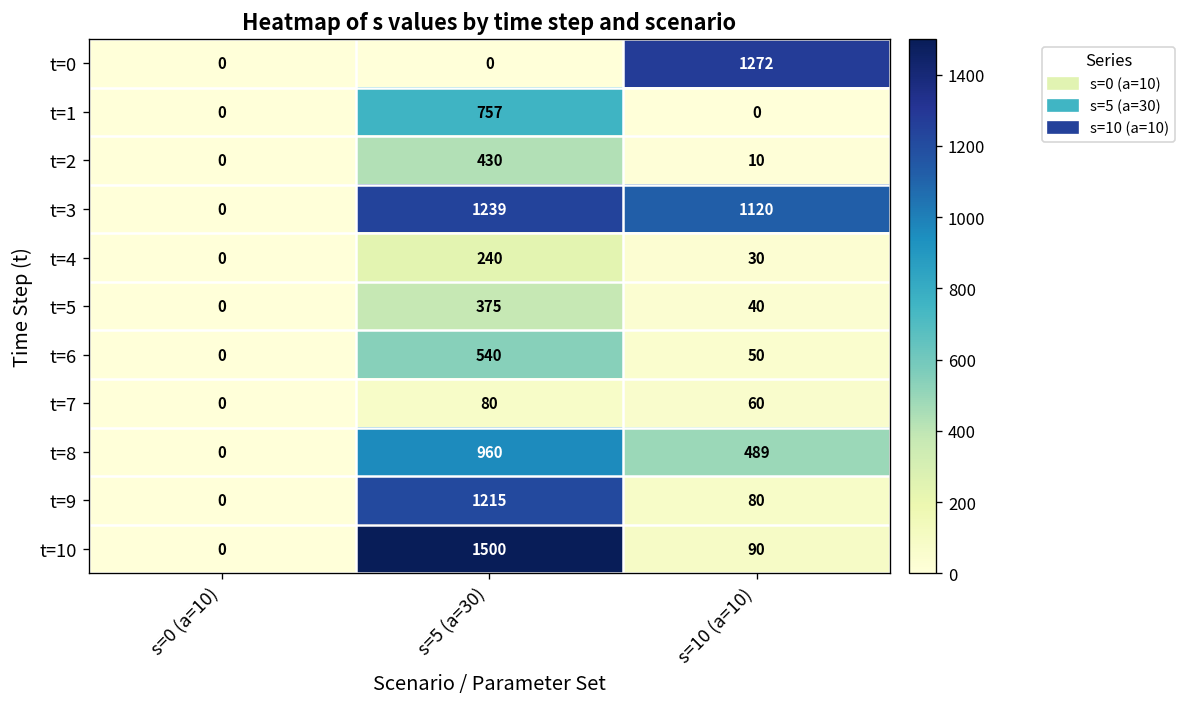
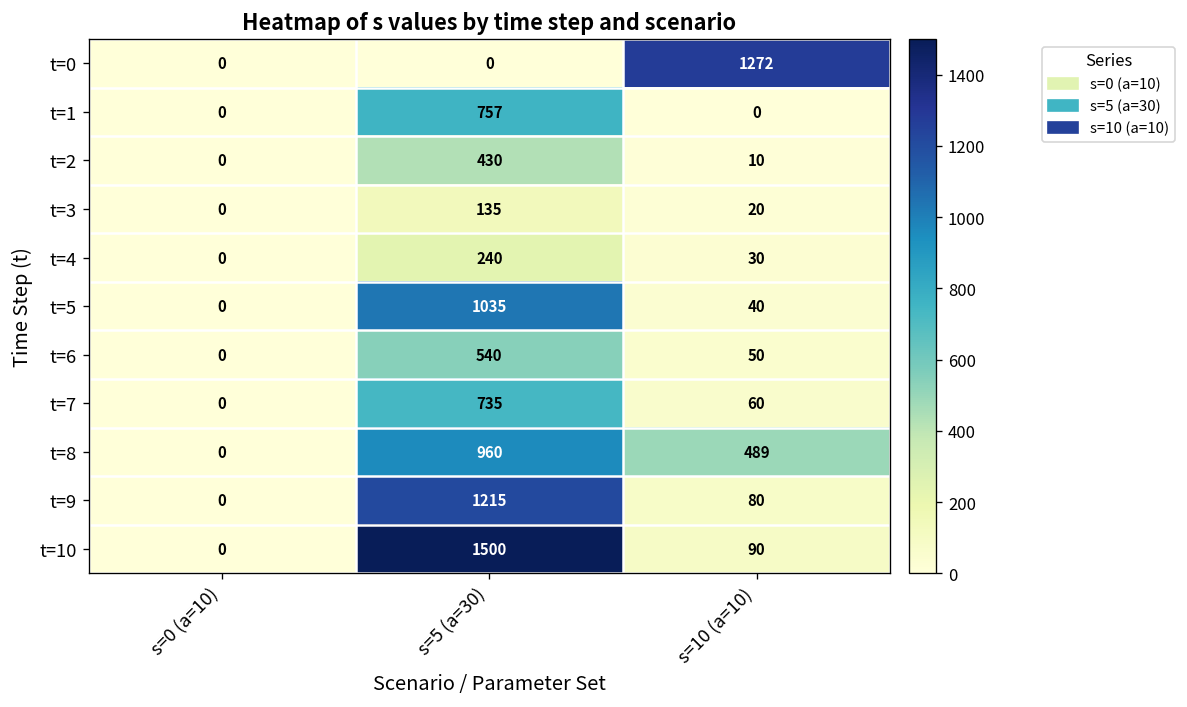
  {
    "t=0": {
      "s=0 (a=10)": 0,
      "s=5 (a=30)": 0,
      "s=10 (a=10)": 1272
    },
    "t=1": {
      "s=0 (a=10)": 0,
      "s=5 (a=30)": 757,
      "s=10 (a=10)": 0
    },
    "t=2": {
      "s=0 (a=10)": 0,
      "s=5 (a=30)": 430,
      "s=10 (a=10)": 10
    },
    "t=3": {
      "s=0 (a=10)": 0,
-     "s=5 (a=30)": 1239,
-     "s=10 (a=10)": 1120
+     "s=5 (a=30)": 135,
+     "s=10 (a=10)": 20
    },
    "t=4": {
      "s=0 (a=10)": 0,
      "s=5 (a=30)": 240,
      "s=10 (a=10)": 30
    },
    "t=5": {
      "s=0 (a=10)": 0,
-     "s=5 (a=30)": 375,
+     "s=5 (a=30)": 1035,
      "s=10 (a=10)": 40
    },
    "t=6": {
      "s=0 (a=10)": 0,
      "s=5 (a=30)": 540,
      "s=10 (a=10)": 50
    },
    "t=7": {
      "s=0 (a=10)": 0,
-     "s=5 (a=30)": 80,
+     "s=5 (a=30)": 735,
      "s=10 (a=10)": 60
    },
    "t=8": {
      "s=0 (a=10)": 0,
      "s=5 (a=30)": 960,
      "s=10 (a=10)": 489
    },
    "t=9": {
      "s=0 (a=10)": 0,
      "s=5 (a=30)": 1215,
      "s=10 (a=10)": 80
    },
    "t=10": {
      "s=0 (a=10)": 0,
      "s=5 (a=30)": 1500,
      "s=10 (a=10)": 90
    }
  }
